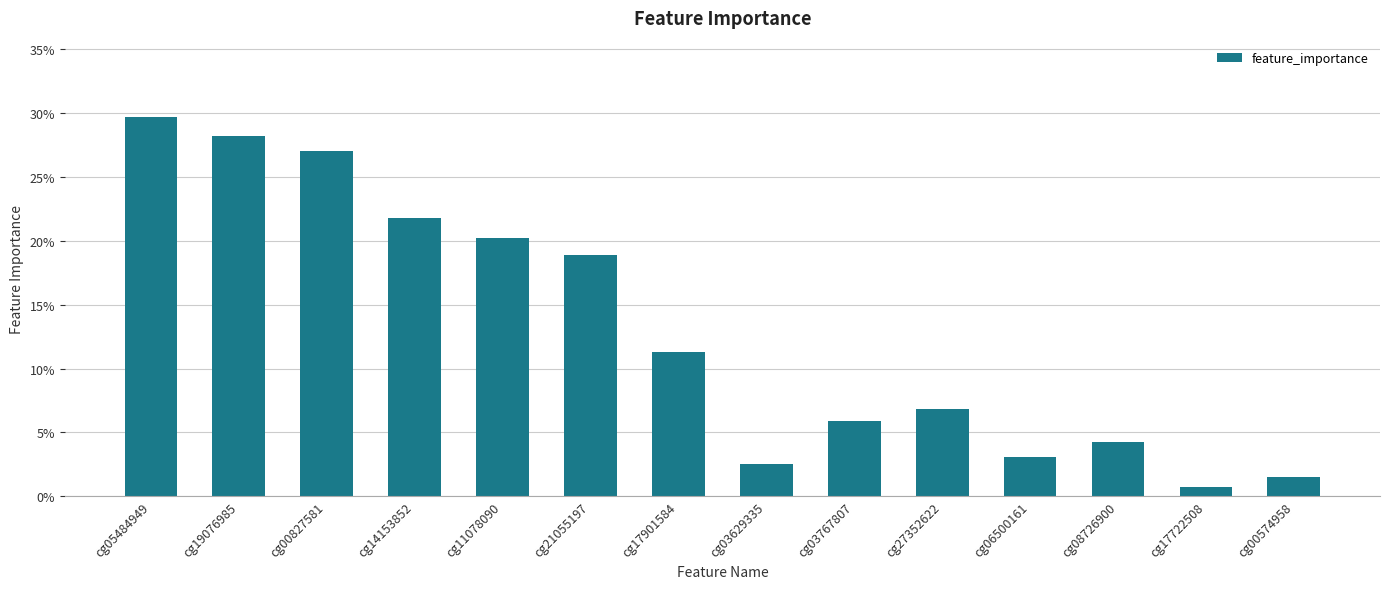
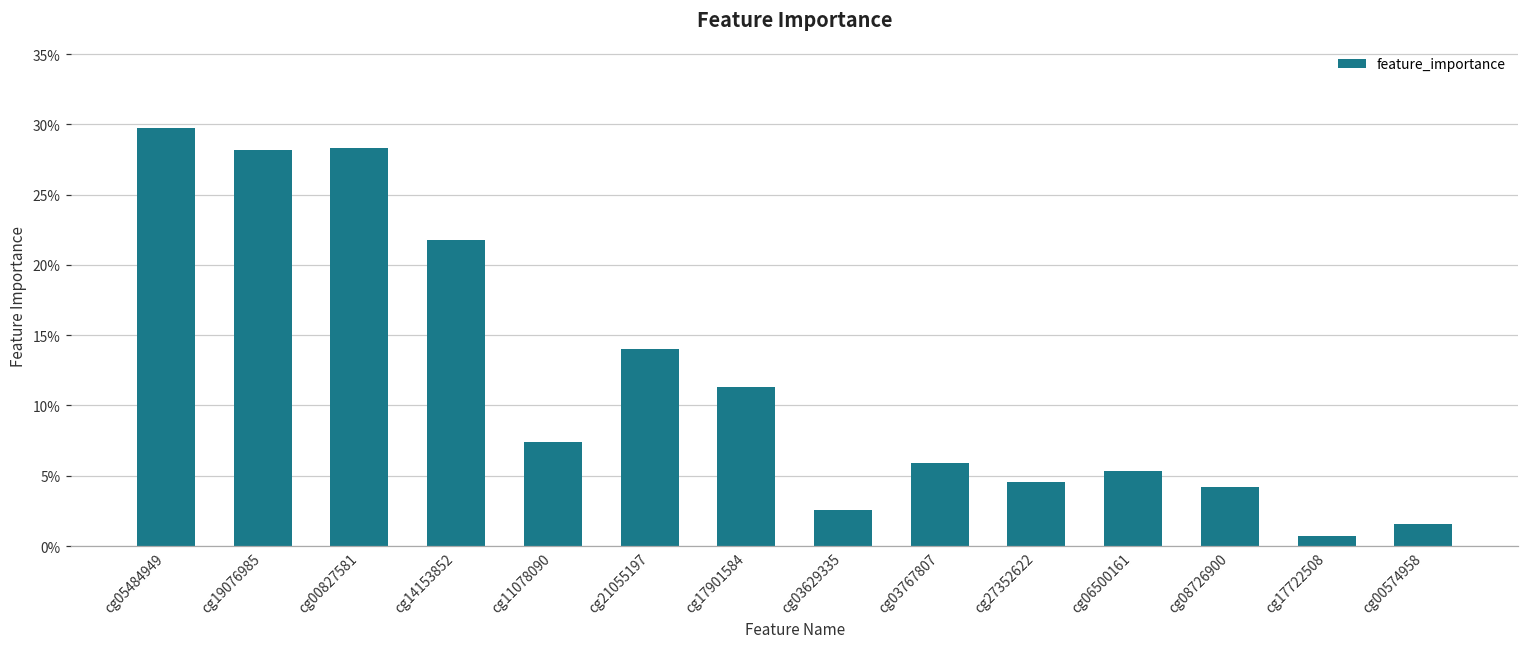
  {
    "cg05484949": "29.7%",
    "cg19076985": "28.2%",
-   "cg00827581": "27.1%",
+   "cg00827581": "28.3%",
    "cg14153852": "21.7%",
-   "cg11078090": "20.2%",
-   "cg21055197": "18.9%",
+   "cg11078090": "7.4%",
+   "cg21055197": "14.0%",
    "cg17901584": "11.3%",
    "cg03629335": "2.6%",
    "cg03767807": "5.9%",
-   "cg27352622": "6.8%",
-   "cg06500161": "3.1%",
+   "cg27352622": "4.6%",
+   "cg06500161": "5.4%",
    "cg08726900": "4.2%",
    "cg17722508": "0.7%",
    "cg00574958": "1.5%"
  }
